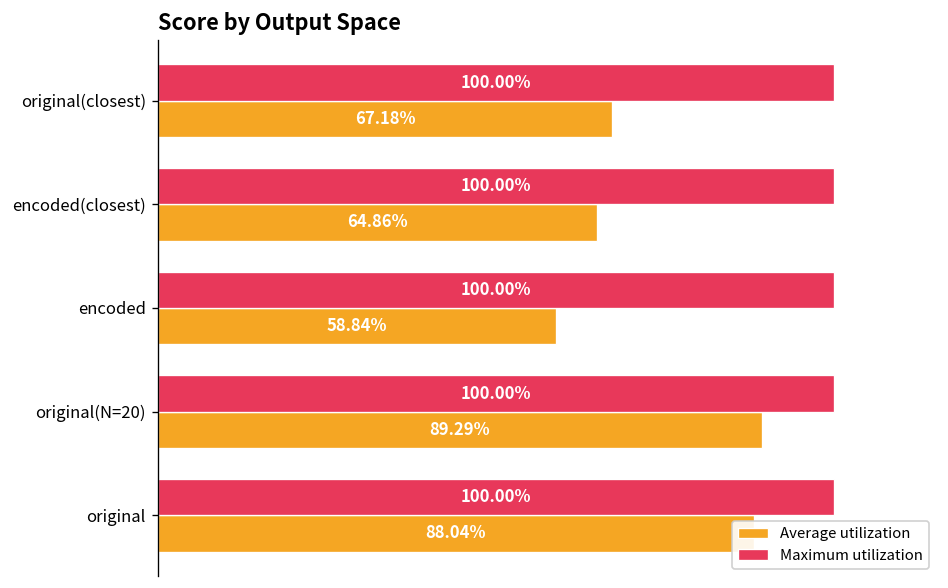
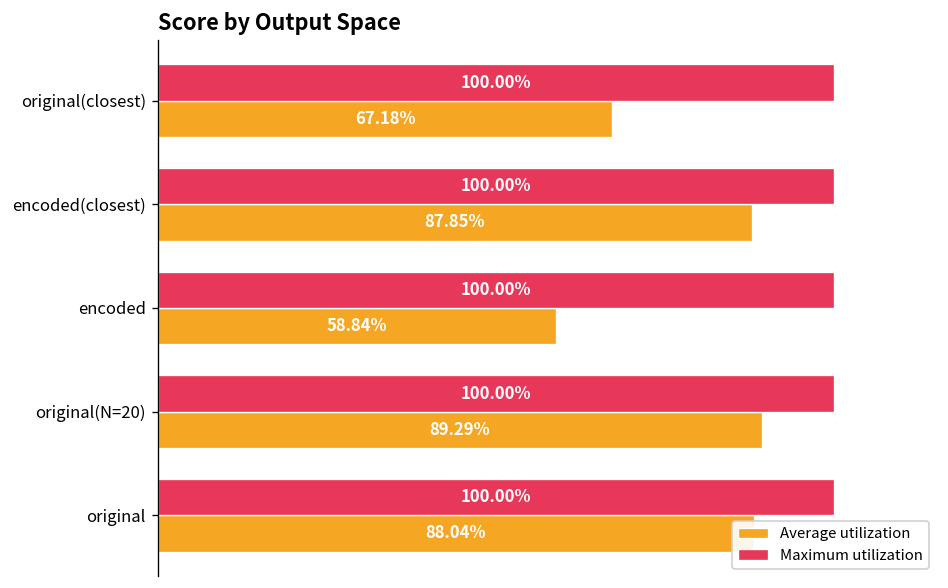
  {
    "Average utilization": {
      "original(closest)": "67.18%",
-     "encoded(closest)": "64.86%",
+     "encoded(closest)": "87.85%",
      "encoded": "58.84%",
      "original(N=20)": "89.29%"
    },
    "Maximum utilization": {
      "original(closest)": "100.00%",
      "encoded(closest)": "100.00%",
      "encoded": "100.00%",
      "original(N=20)": "100.00%",
      "original": "100.00%"
    }
  }
